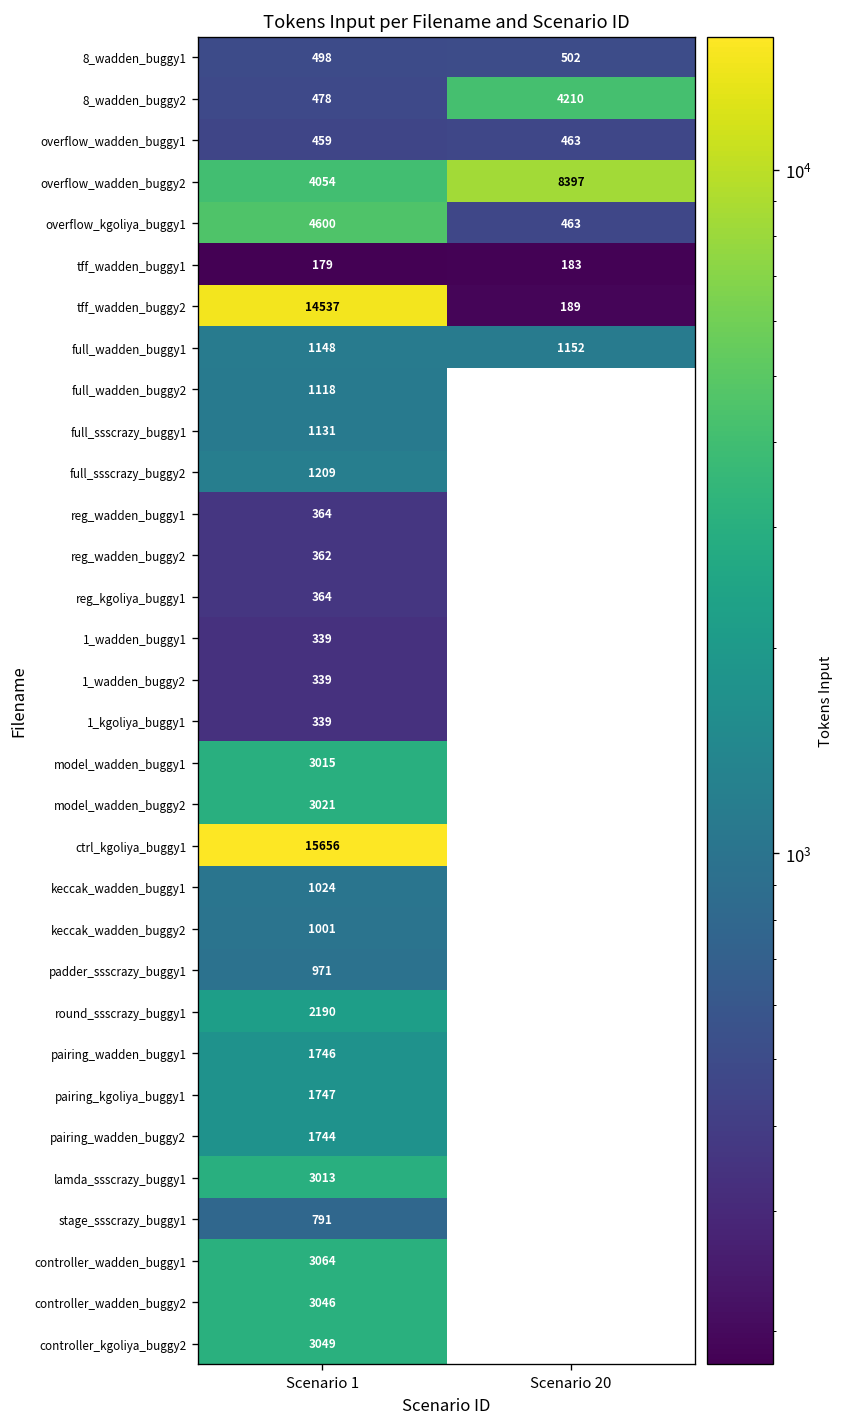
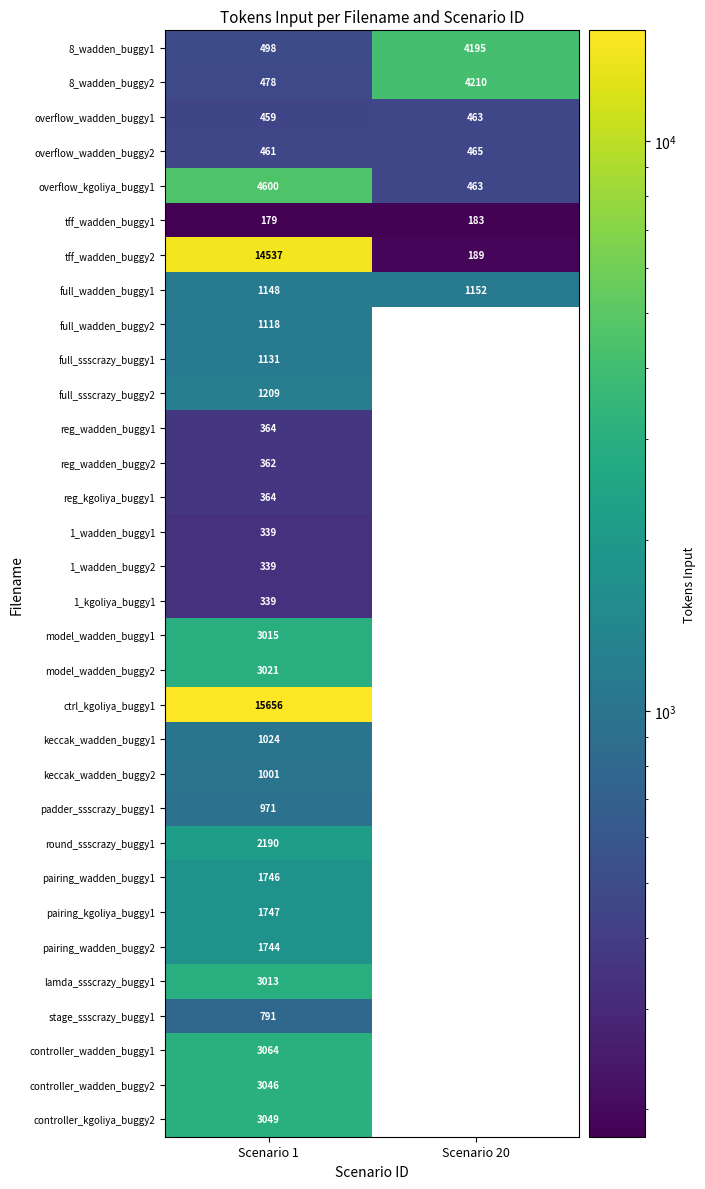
  {
    "8_wadden_buggy1": {
      "Scenario 1": 498,
-     "Scenario 20": 502
+     "Scenario 20": 4195
    },
    "8_wadden_buggy2": {
      "Scenario 1": 478,
      "Scenario 20": 4210
    },
    "overflow_wadden_buggy1": {
      "Scenario 1": 459,
      "Scenario 20": 463
    },
    "overflow_wadden_buggy2": {
-     "Scenario 1": 4054,
-     "Scenario 20": 8397
+     "Scenario 1": 461,
+     "Scenario 20": 465
    },
    "overflow_kgoliya_buggy1": {
      "Scenario 1": 4600,
      "Scenario 20": 463
    },
    "tff_wadden_buggy1": {
      "Scenario 1": 179,
      "Scenario 20": 183
    },
    "tff_wadden_buggy2": {
      "Scenario 1": 14537,
      "Scenario 20": 189
    },
    "full_wadden_buggy1": {
      "Scenario 1": 1148,
      "Scenario 20": 1152
    },
    "full_wadden_buggy2": {
      "Scenario 1": 1118
    },
    "full_ssscrazy_buggy1": {
      "Scenario 1": 1131
    },
    "full_ssscrazy_buggy2": {
      "Scenario 1": 1209
    },
    "reg_wadden_buggy1": {
      "Scenario 1": 364
    },
    "reg_wadden_buggy2": {
      "Scenario 1": 362
    },
    "reg_kgoliya_buggy1": {
      "Scenario 1": 364
    },
    "1_wadden_buggy1": {
      "Scenario 1": 339
    },
    "1_wadden_buggy2": {
      "Scenario 1": 339
    },
    "1_kgoliya_buggy1": {
      "Scenario 1": 339
    },
    "model_wadden_buggy1": {
      "Scenario 1": 3015
    },
    "model_wadden_buggy2": {
      "Scenario 1": 3021
    },
    "ctrl_kgoliya_buggy1": {
      "Scenario 1": 15656
    },
    "keccak_wadden_buggy1": {
      "Scenario 1": 1024
    },
    "keccak_wadden_buggy2": {
      "Scenario 1": 1001
    },
    "padder_ssscrazy_buggy1": {
      "Scenario 1": 971
    },
    "round_ssscrazy_buggy1": {
      "Scenario 1": 2190
    },
    "pairing_wadden_buggy1": {
      "Scenario 1": 1746
    },
    "pairing_kgoliya_buggy1": {
      "Scenario 1": 1747
    },
    "pairing_wadden_buggy2": {
      "Scenario 1": 1744
    },
    "lamda_ssscrazy_buggy1": {
      "Scenario 1": 3013
    },
    "stage_ssscrazy_buggy1": {
      "Scenario 1": 791
    },
    "controller_wadden_buggy1": {
      "Scenario 1": 3064
    },
    "controller_wadden_buggy2": {
      "Scenario 1": 3046
    },
    "controller_kgoliya_buggy2": {
      "Scenario 1": 3049
    }
  }
